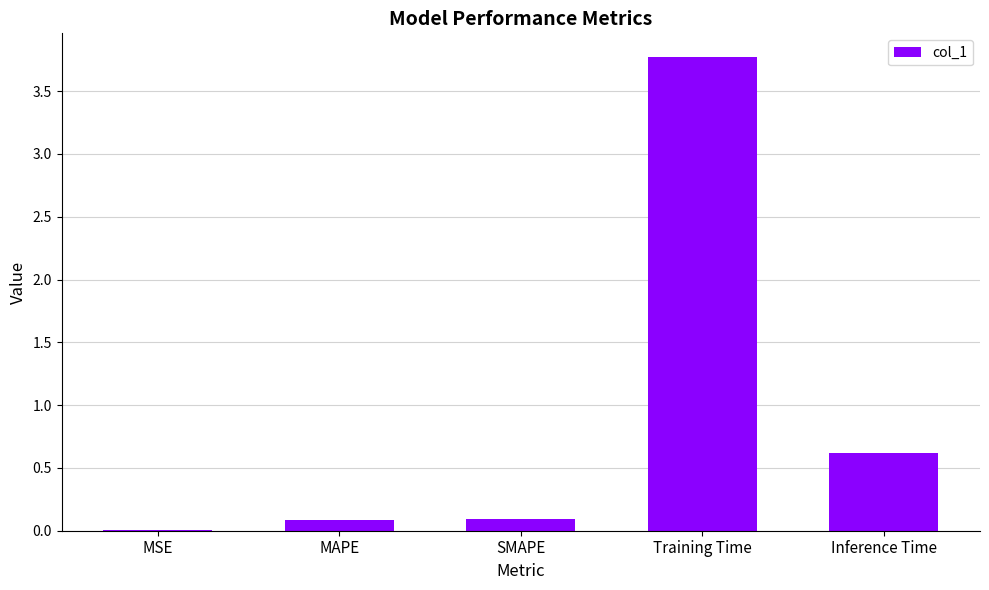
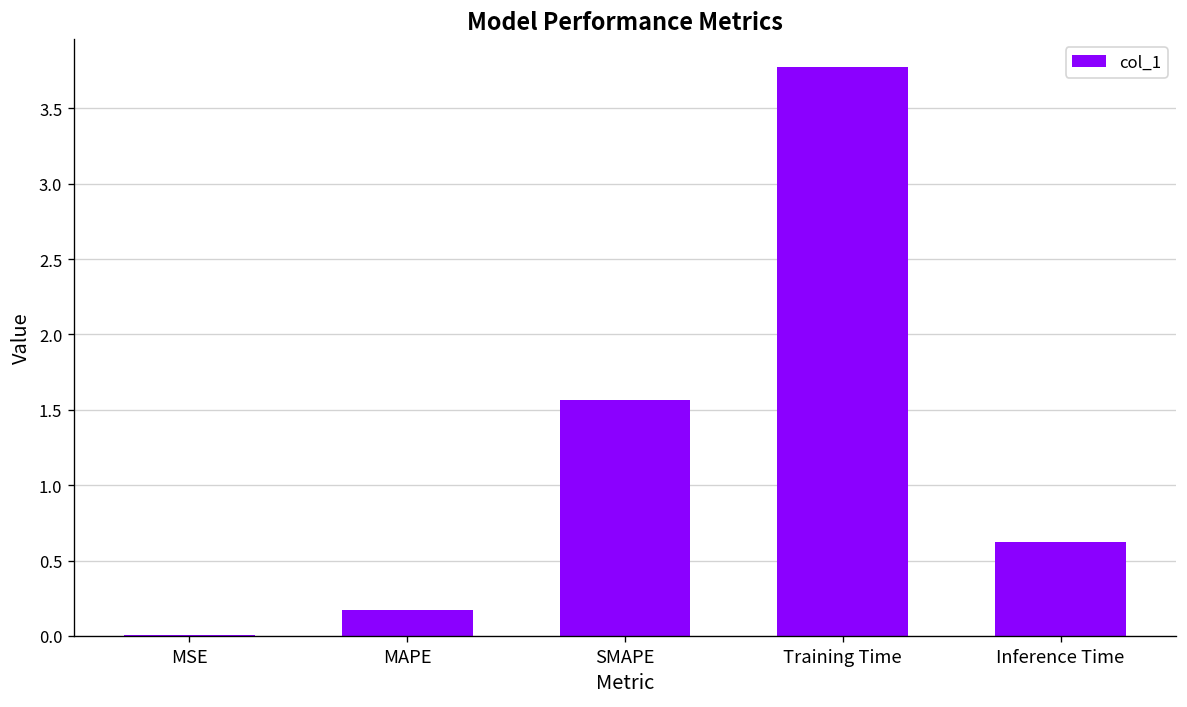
  {
-   "MAPE": 0.09,
-   "SMAPE": 0.09,
+   "MAPE": 0.17,
+   "SMAPE": 1.56,
    "Training Time": 3.77,
    "Inference Time": 0.62
  }
